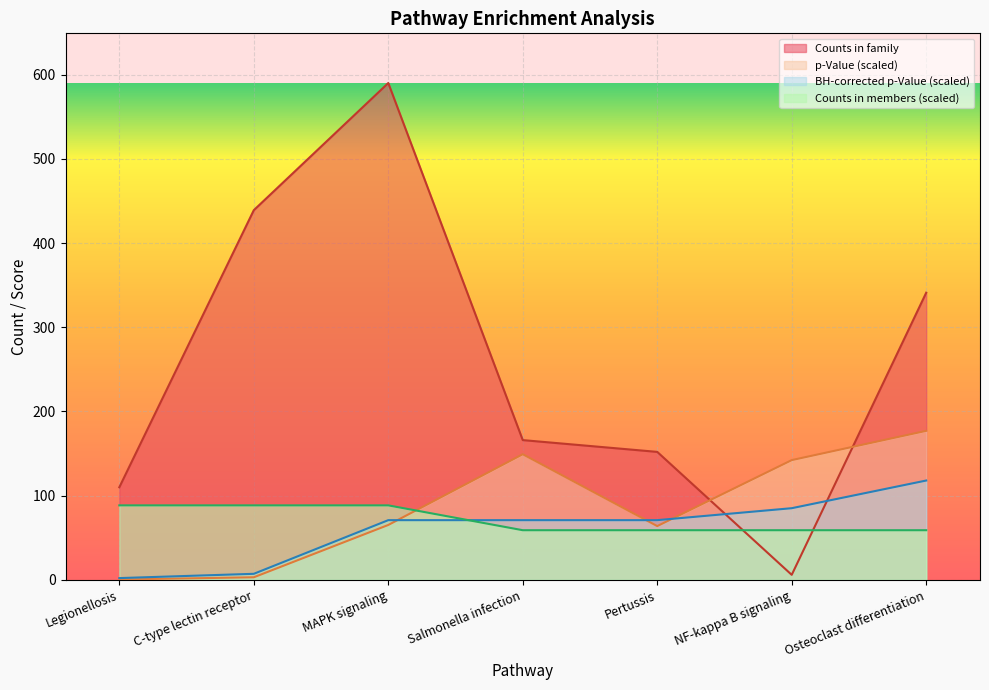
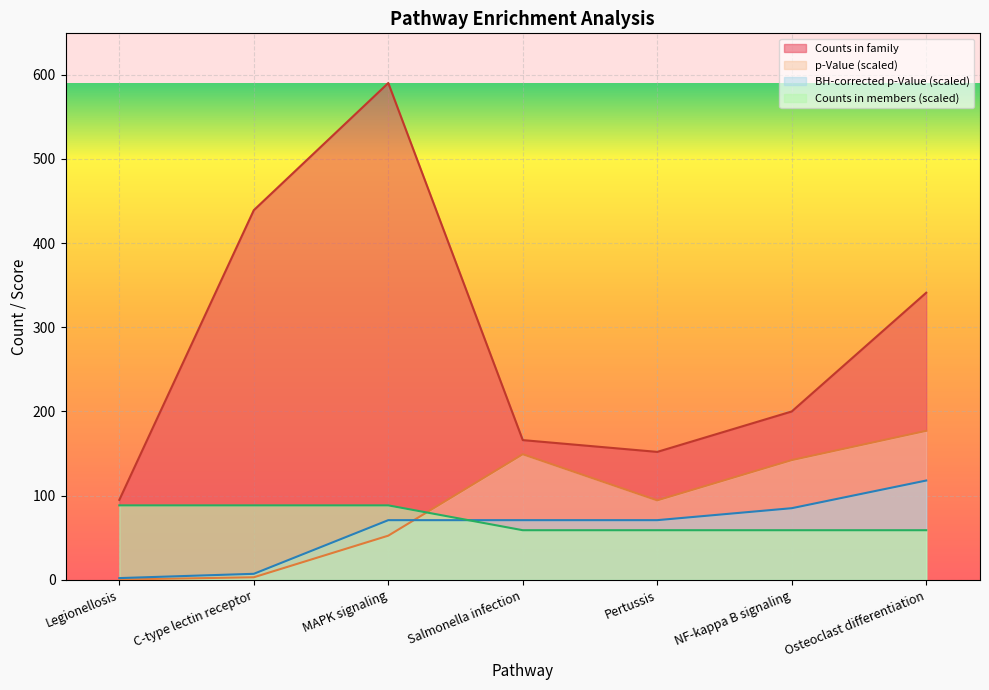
  {
    "Counts in family": {
-     "Legionellosis": 110,
+     "Legionellosis": 100,
      "C-type lectin receptor": 440,
      "MAPK signaling": 590,
      "Salmonella infection": 170,
      "Pertussis": 150,
-     "NF-kappa B signaling": 10,
+     "NF-kappa B signaling": 200,
      "Osteoclast differentiation": 340
    },
    "p-Value (scaled)": {
      "C-type lectin receptor": 0,
-     "MAPK signaling": 70,
+     "MAPK signaling": 50,
      "Salmonella infection": 150,
-     "Pertussis": 60,
+     "Pertussis": 90,
      "NF-kappa B signaling": 140,
      "Osteoclast differentiation": 180
    }
  }
